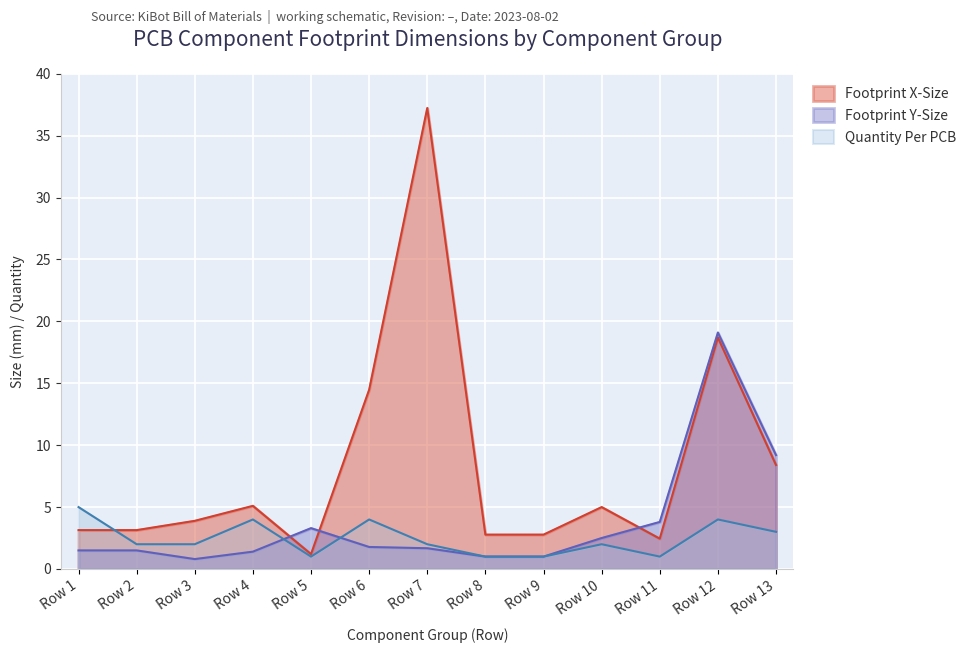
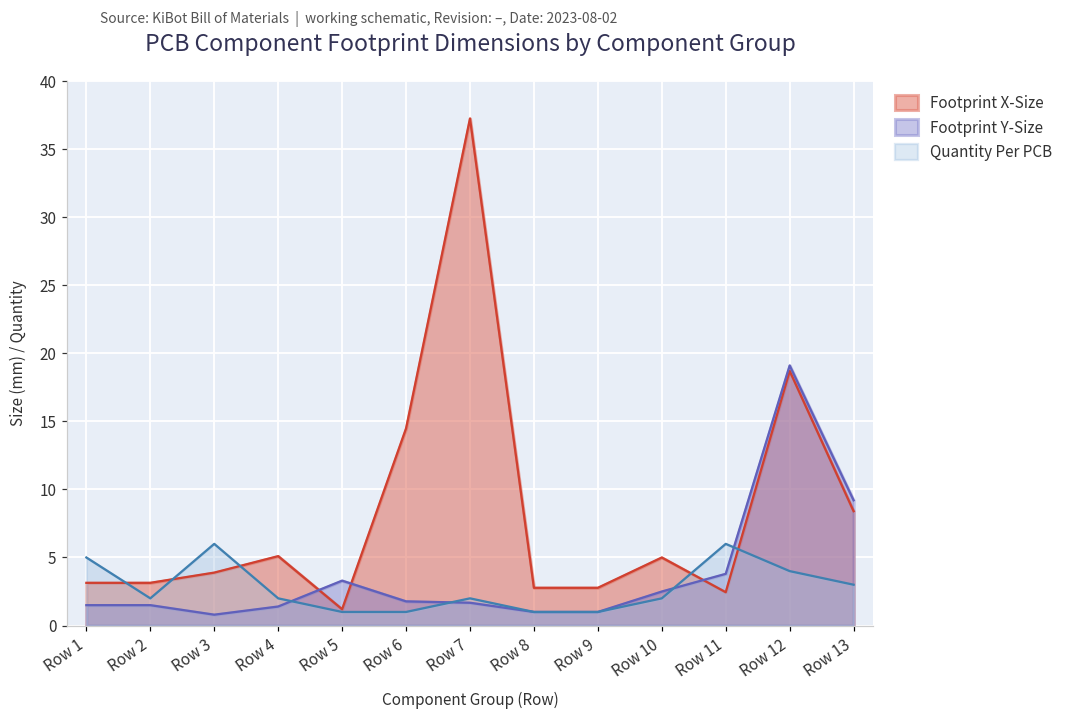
  {
    "Footprint X-Size": {
      "Row 1": 3,
      "Row 2": 3,
      "Row 3": 4,
      "Row 4": 5,
      "Row 6": 14.5,
      "Row 7": 37.2,
      "Row 8": 2.8,
      "Row 9": 2.8,
      "Row 10": 5,
      "Row 11": 2.5,
      "Row 12": 18.7,
      "Row 13": 8.4
    },
    "Footprint Y-Size": {
      "Row 1": 1.5,
      "Row 2": 1.5,
      "Row 3": 1,
      "Row 4": 1.4,
      "Row 5": 3.3,
      "Row 6": 1.8,
      "Row 7": 1.7,
      "Row 10": 2.5,
      "Row 11": 4,
      "Row 12": 19,
      "Row 13": 9
    },
    "Quantity Per PCB": {
      "Row 1": 5,
      "Row 2": 2,
-     "Row 3": 2,
-     "Row 4": 4,
-     "Row 6": 4,
+     "Row 3": 6,
+     "Row 4": 2,
+     "Row 6": 1,
      "Row 7": 2,
      "Row 10": 2,
-     "Row 11": 1,
+     "Row 11": 6,
      "Row 12": 4,
      "Row 13": 3
    }
  }
